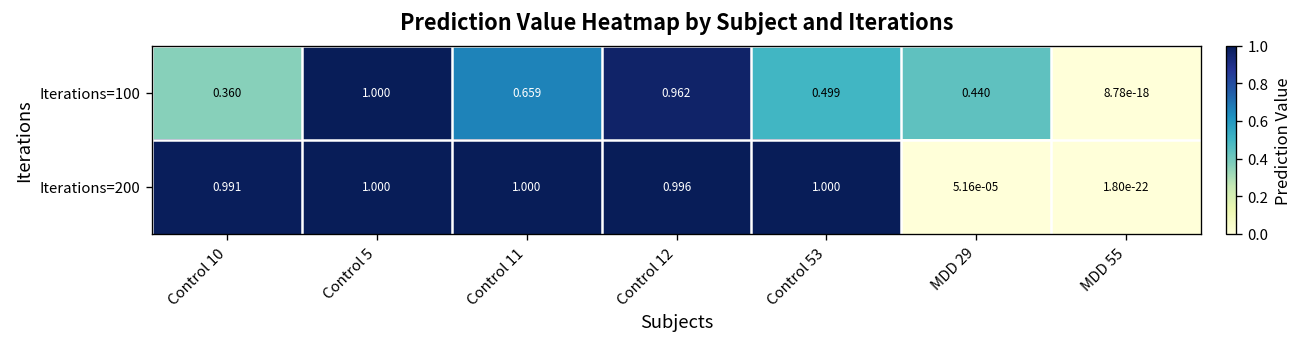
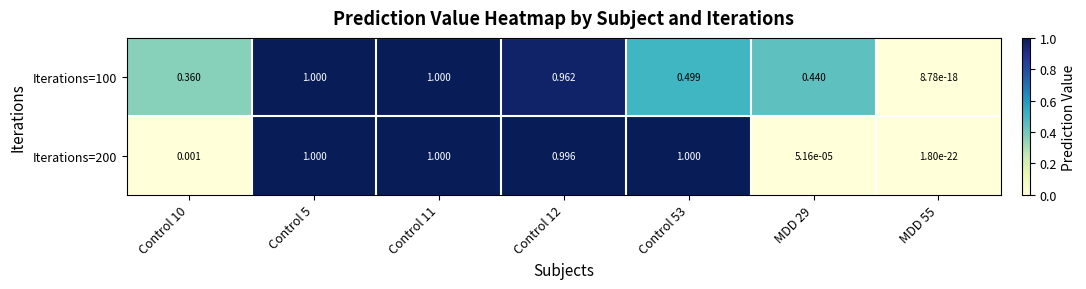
  {
    "Iterations=100": {
      "Control 10": "0.360",
      "Control 5": "1.000",
-     "Control 11": "0.659",
+     "Control 11": "1.000",
      "Control 12": "0.962",
      "Control 53": "0.499",
      "MDD 29": "0.440",
      "MDD 55": "8.78e-18"
    },
    "Iterations=200": {
-     "Control 10": "0.991",
+     "Control 10": "0.001",
      "Control 5": "1.000",
      "Control 11": "1.000",
      "Control 12": "0.996",
      "Control 53": "1.000",
      "MDD 29": "5.16e-05",
      "MDD 55": "1.80e-22"
    }
  }
